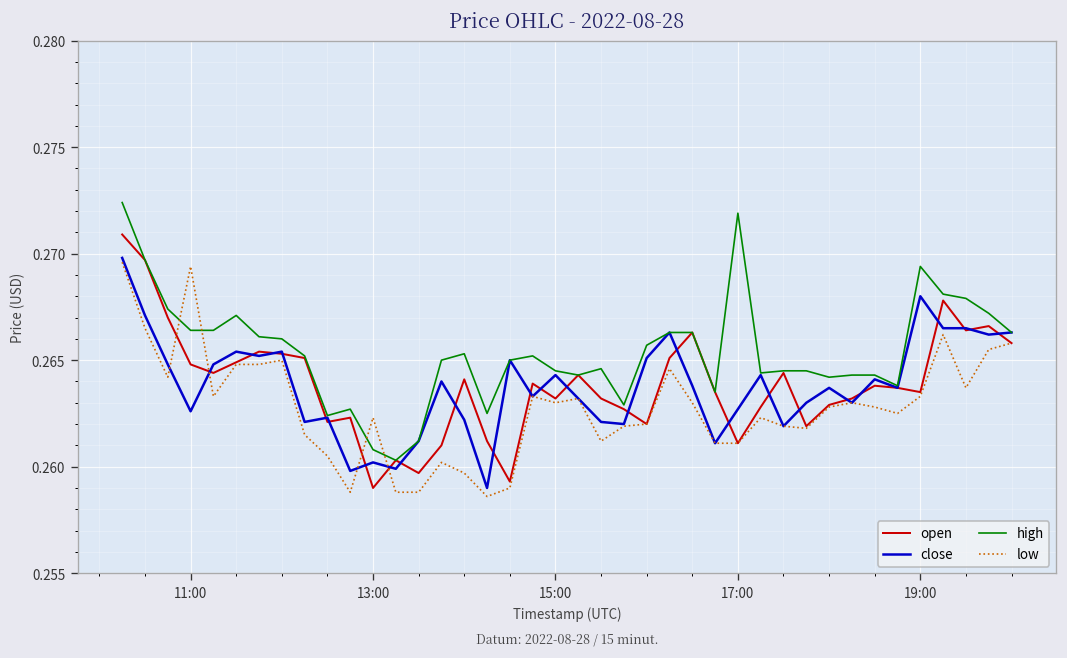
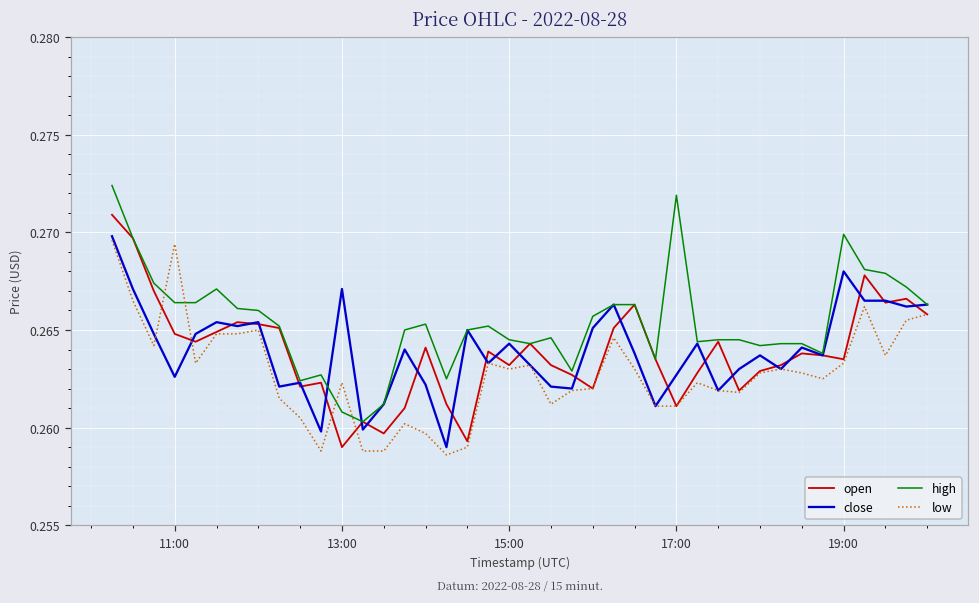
  {
    "open": {
      "11:00": 0.2648,
      "13:00": 0.2590,
      "15:00": 0.2632,
      "19:00": 0.2635
    },
    "close": {
      "11:00": 0.2626,
-     "13:00": 0.2602,
+     "13:00": 0.2671,
      "15:00": 0.2643,
      "17:00": 0.2627,
      "19:00": 0.2680
    },
    "high": {
      "11:00": 0.2664,
      "13:00": 0.2608,
      "15:00": 0.2645,
      "17:00": 0.2719,
-     "19:00": 0.2694
+     "19:00": 0.2699
    },
    "low": {
      "11:00": 0.2694,
      "13:00": 0.2623,
      "15:00": 0.2630,
      "19:00": 0.2633
    }
  }
